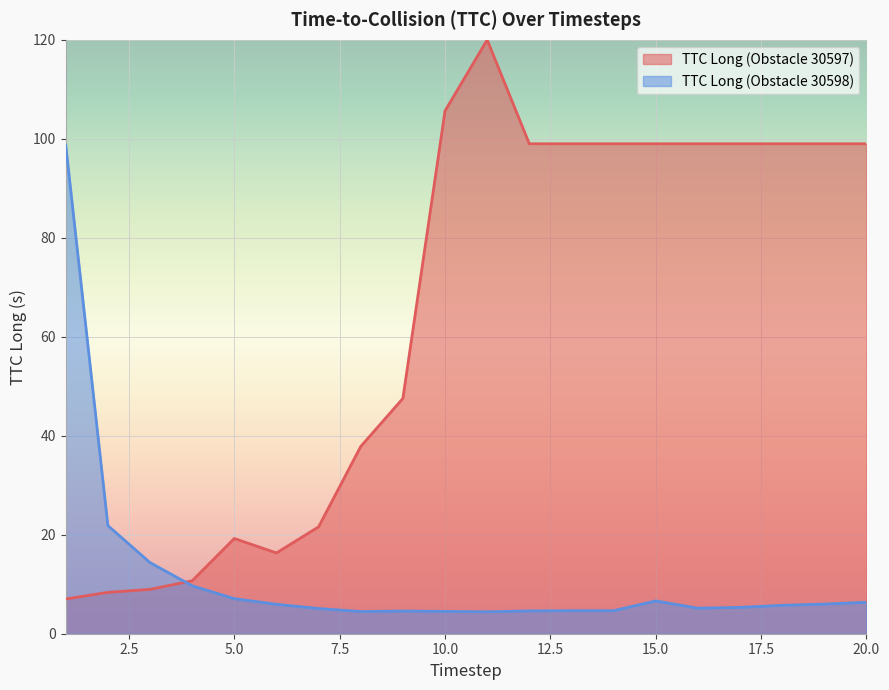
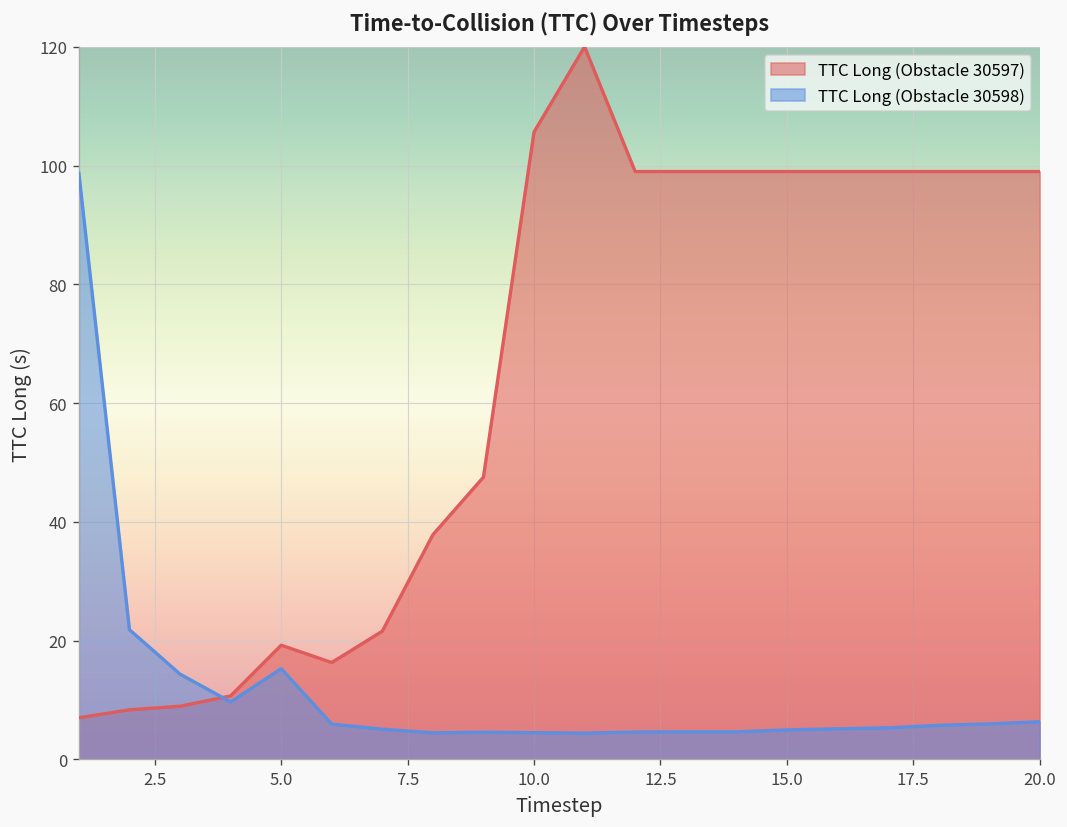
  {
    "TTC Long (Obstacle 30597)": {
      "5.0": 19,
      "10.0": 106,
      "15.0": 99,
      "20.0": 99
    },
    "TTC Long (Obstacle 30598)": {
-     "5.0": 7,
+     "5.0": 15,
      "10.0": 5,
-     "15.0": 7,
+     "15.0": 5,
      "20.0": 6
    }
  }
